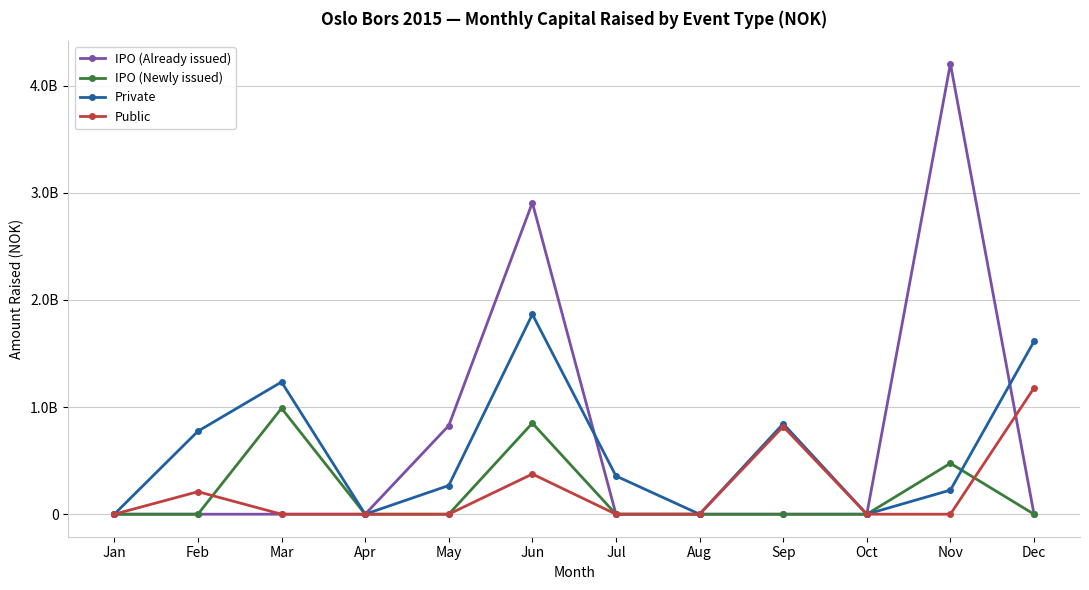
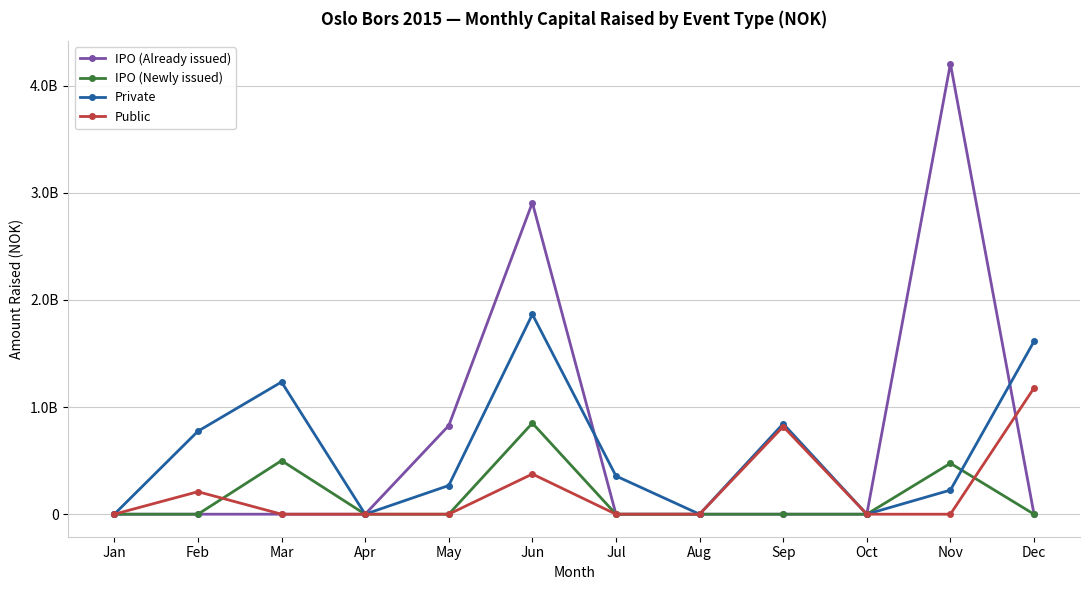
  {
    "IPO (Already issued)": {
      "May": 830000000,
      "Jun": 2910000000,
      "Nov": 4200000000
    },
    "IPO (Newly issued)": {
-     "Mar": 990000000,
+     "Mar": 500000000,
      "Jun": 850000000,
      "Nov": 480000000
    },
    "Private": {
      "Feb": 770000000,
      "Mar": 1230000000,
      "May": 270000000,
      "Jun": 1870000000,
      "Jul": 360000000,
      "Sep": 840000000,
      "Nov": 230000000,
      "Dec": 1610000000
    },
    "Public": {
      "Feb": 210000000,
      "Jun": 380000000,
      "Sep": 820000000,
      "Nov": 0,
      "Dec": 1180000000
    }
  }
